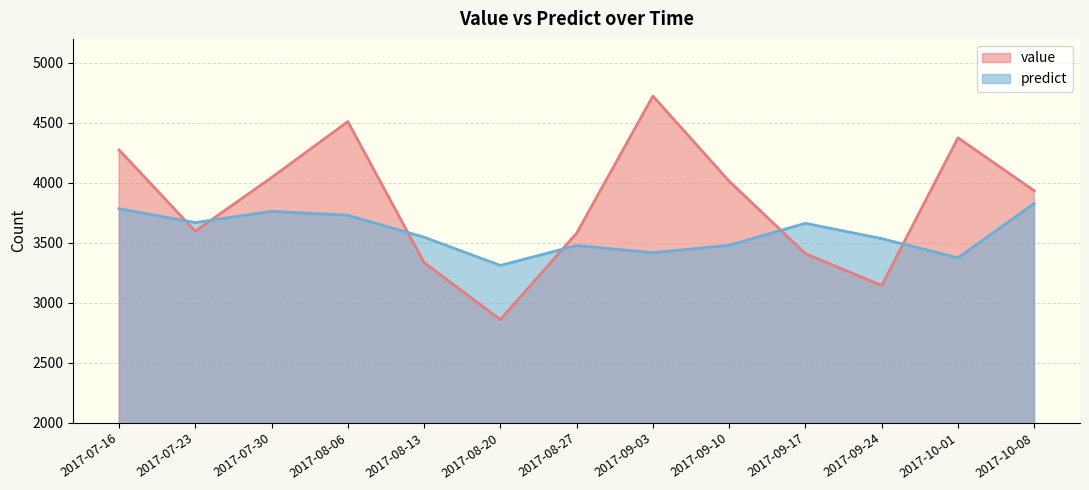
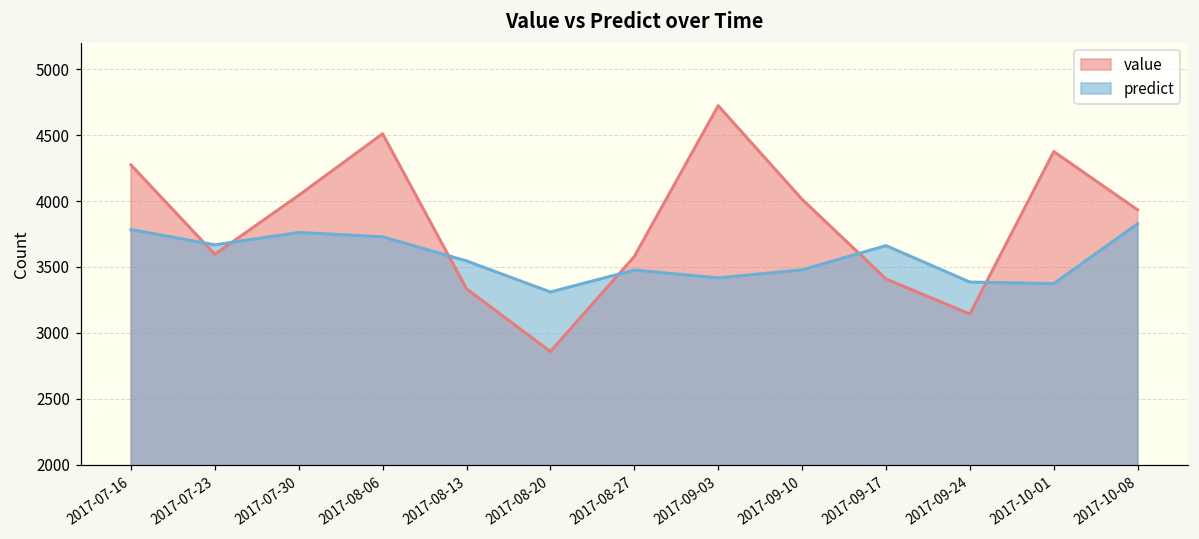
  {
    "value": {
      "2017-07-16": 4270,
      "2017-07-23": 3600,
      "2017-07-30": 4040,
      "2017-08-06": 4510,
      "2017-08-13": 3330,
      "2017-08-20": 2860,
      "2017-08-27": 3580,
      "2017-09-03": 4720,
      "2017-09-10": 4010,
      "2017-09-17": 3410,
      "2017-09-24": 3140,
      "2017-10-01": 4380,
      "2017-10-08": 3930
    },
    "predict": {
      "2017-07-16": 3780,
      "2017-07-23": 3670,
      "2017-07-30": 3760,
      "2017-08-06": 3730,
      "2017-08-13": 3550,
      "2017-08-20": 3310,
      "2017-08-27": 3480,
      "2017-09-03": 3420,
      "2017-09-10": 3480,
      "2017-09-17": 3660,
-     "2017-09-24": 3530,
+     "2017-09-24": 3390,
      "2017-10-01": 3370,
      "2017-10-08": 3830
    }
  }
